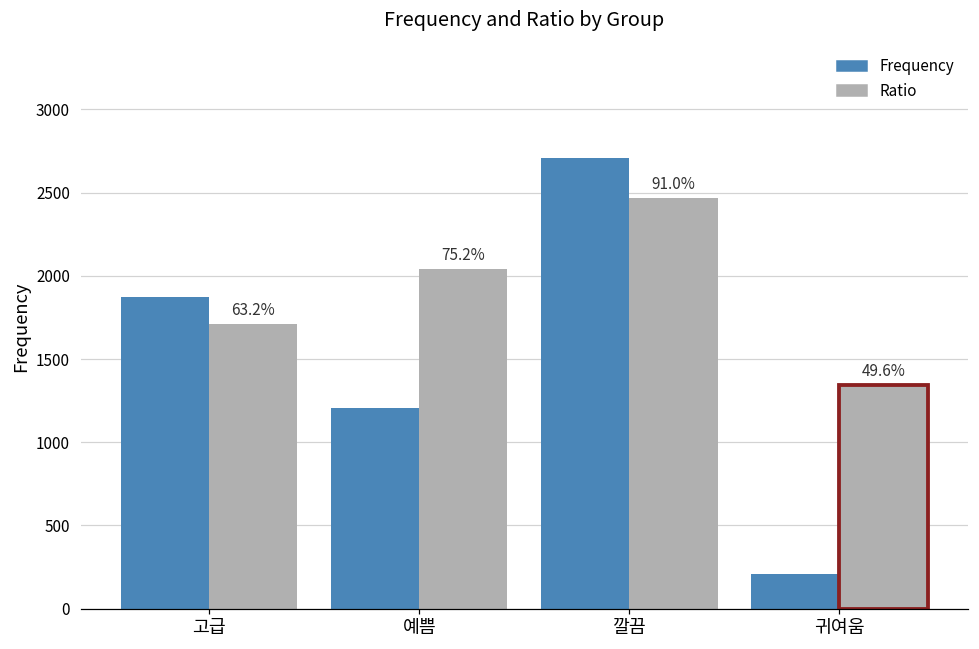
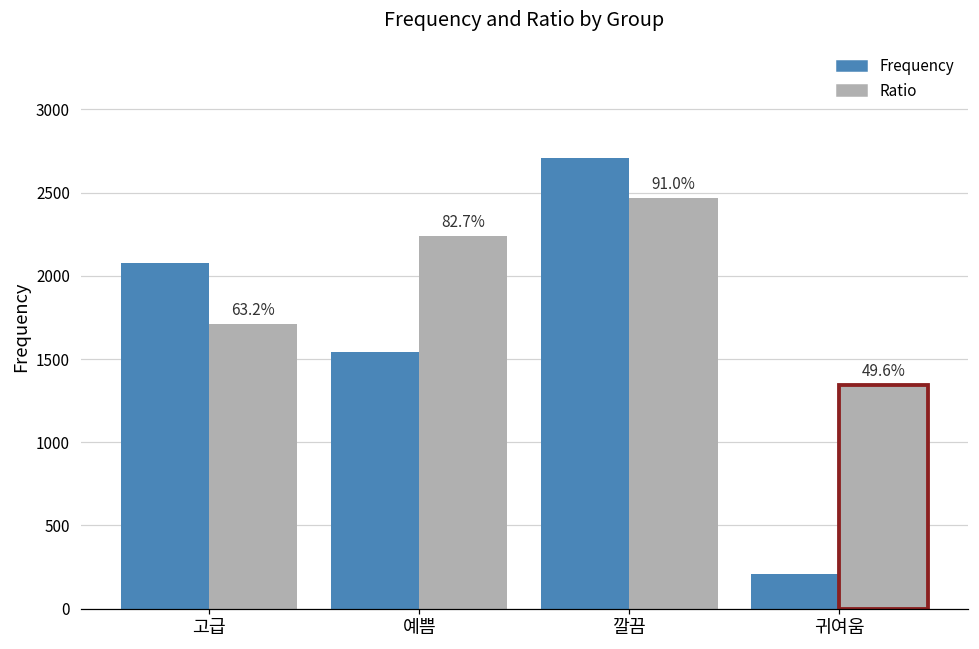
  {
    "Frequency": {
-     "고급": "1870",
-     "예쁨": "1210",
+     "고급": "2080",
+     "예쁨": "1540",
      "깔끔": "2710",
      "귀여움": "210"
    },
    "Ratio": {
-     "예쁨": "75.2%"
+     "예쁨": "82.7%"
    }
  }
